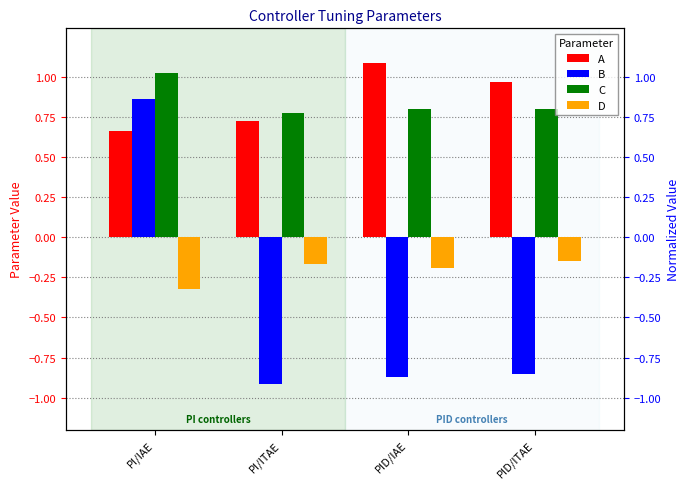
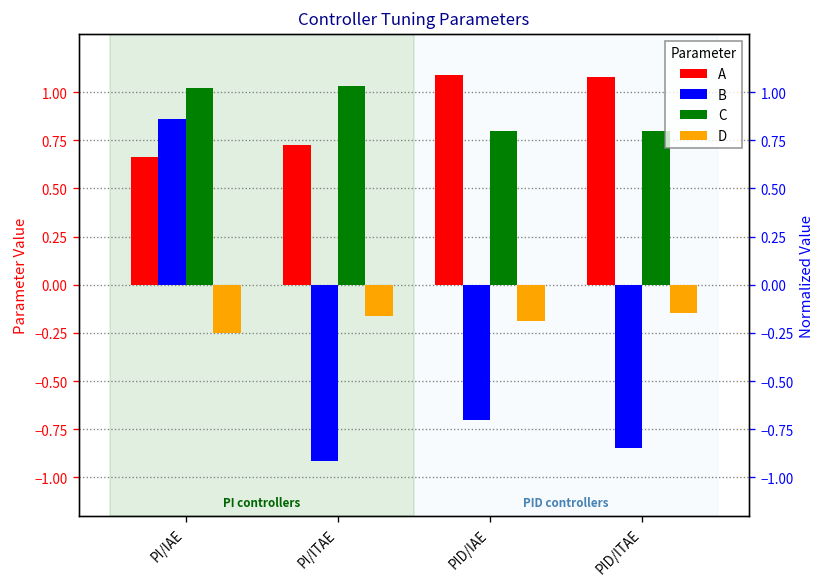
  {
    "A": {
      "PI/IAE": 0.66,
      "PI/ITAE": 0.72,
      "PID/IAE": 1.09,
-     "PID/ITAE": 0.97
+     "PID/ITAE": 1.08
    },
    "B": {
      "PI/IAE": 0.86,
      "PI/ITAE": -0.92,
-     "PID/IAE": -0.87,
+     "PID/IAE": -0.70,
      "PID/ITAE": -0.85
    },
    "C": {
      "PI/IAE": 1.02,
-     "PI/ITAE": 0.77,
+     "PI/ITAE": 1.03,
      "PID/IAE": 0.80,
      "PID/ITAE": 0.80
    },
    "D": {
-     "PI/IAE": -0.32,
+     "PI/IAE": -0.25,
      "PI/ITAE": -0.17,
      "PID/IAE": -0.19,
      "PID/ITAE": -0.15
    }
  }
